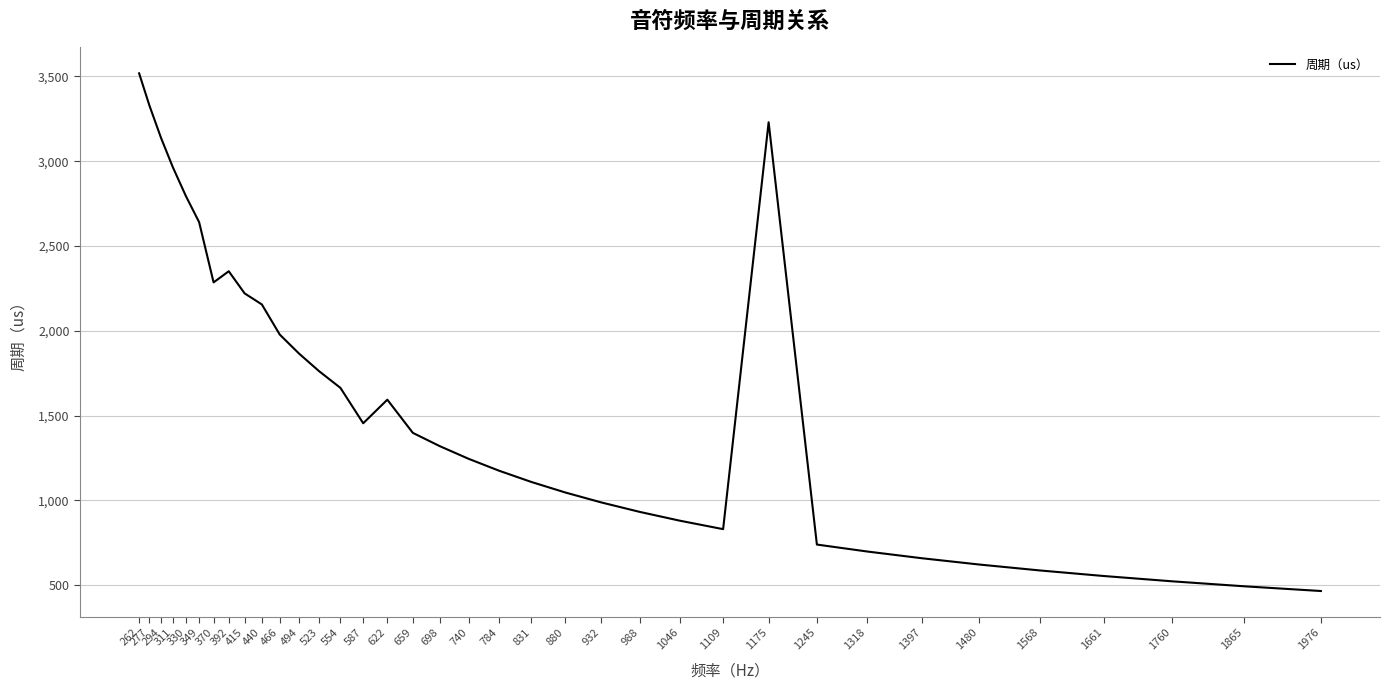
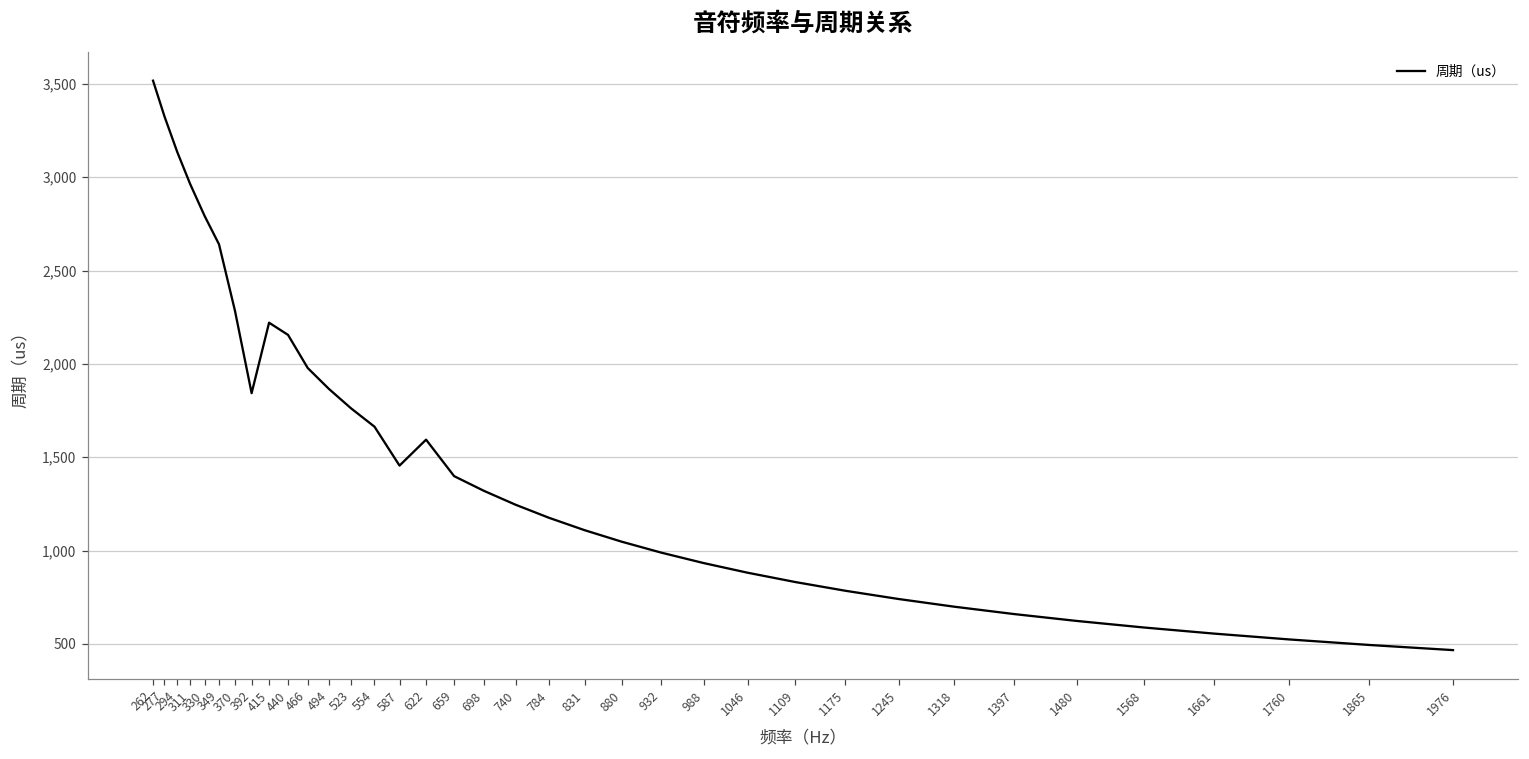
  {
    "262": "3,520",
    "277": "3,330",
    "294": "3,130",
    "311": "2,960",
    "330": "2,790",
    "349": "2,640",
    "370": "2,290",
-   "392": "2,350",
+   "392": "1,840",
    "415": "2,220",
    "440": "2,160",
    "466": "1,980",
    "494": "1,870",
    "523": "1,760",
    "554": "1,660",
    "587": "1,460",
    "622": "1,590",
    "659": "1,400",
    "698": "1,320",
    "740": "1,250",
    "784": "1,180",
    "831": "1,110",
    "880": "1,050",
    "932": "990",
    "988": "930",
    "1046": "880",
    "1109": "830",
-   "1175": "3,230",
+   "1175": "780",
    "1245": "740",
    "1318": "700",
    "1397": "660",
    "1480": "620",
    "1568": "590",
    "1661": "550",
    "1760": "520",
    "1865": "490",
    "1976": "470"
  }
